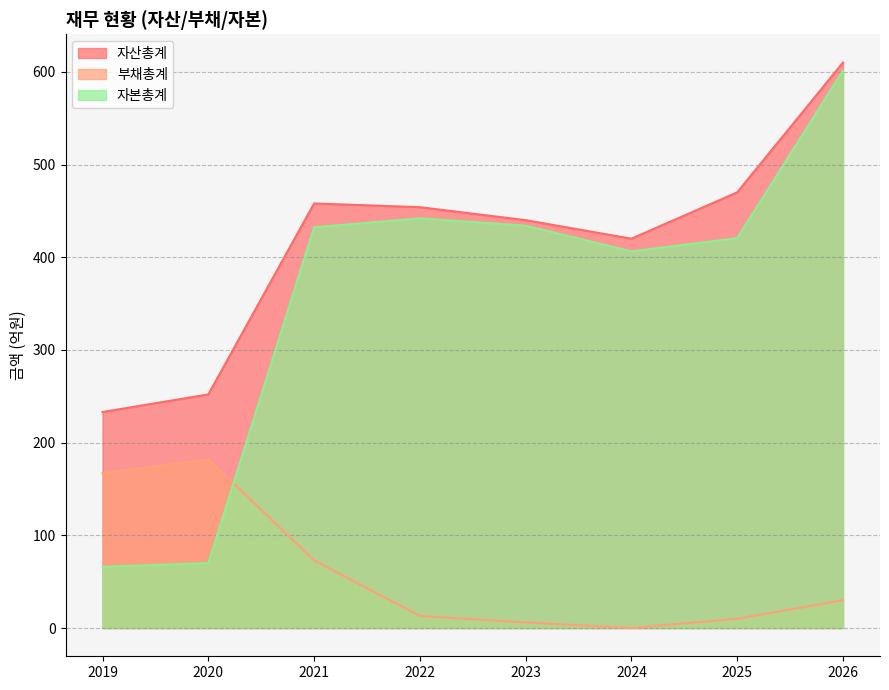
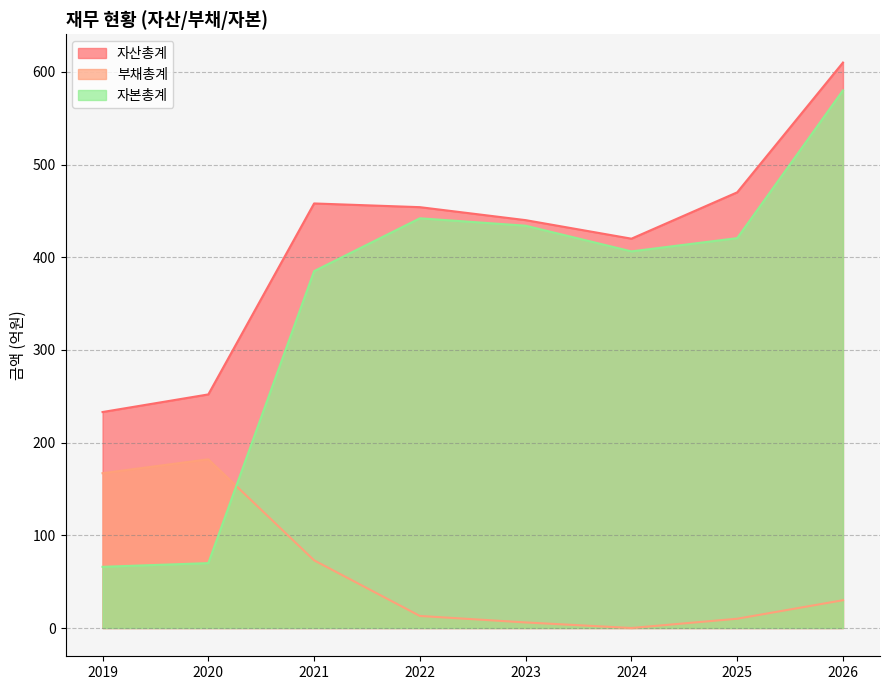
  {
    "자본총계": {
      "2019": 70,
      "2020": 70,
-     "2021": 430,
+     "2021": 390,
      "2022": 440,
      "2023": 430,
      "2024": 410,
      "2025": 420,
-     "2026": 600
+     "2026": 580
    }
  }
